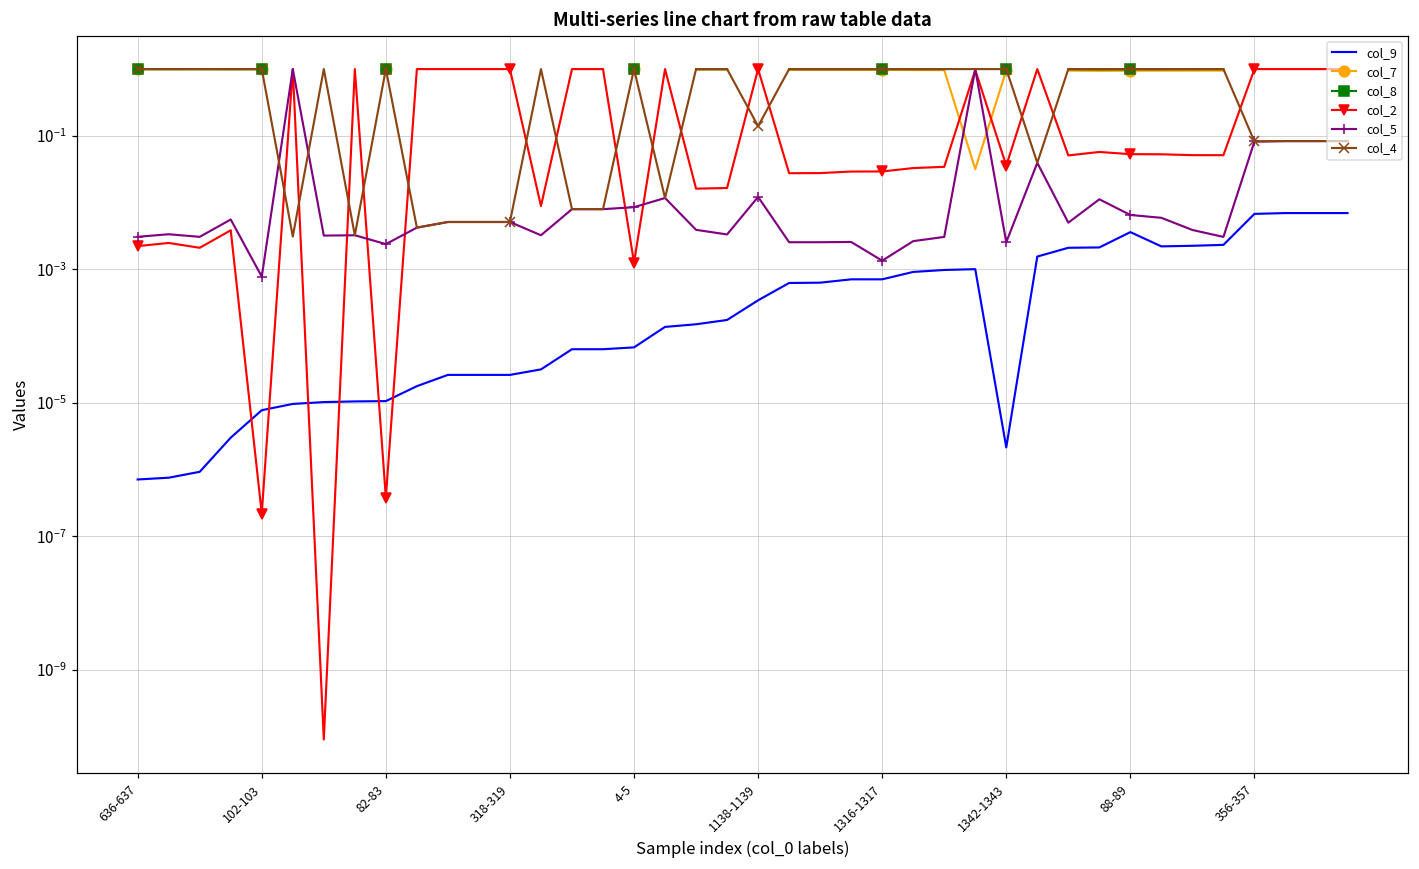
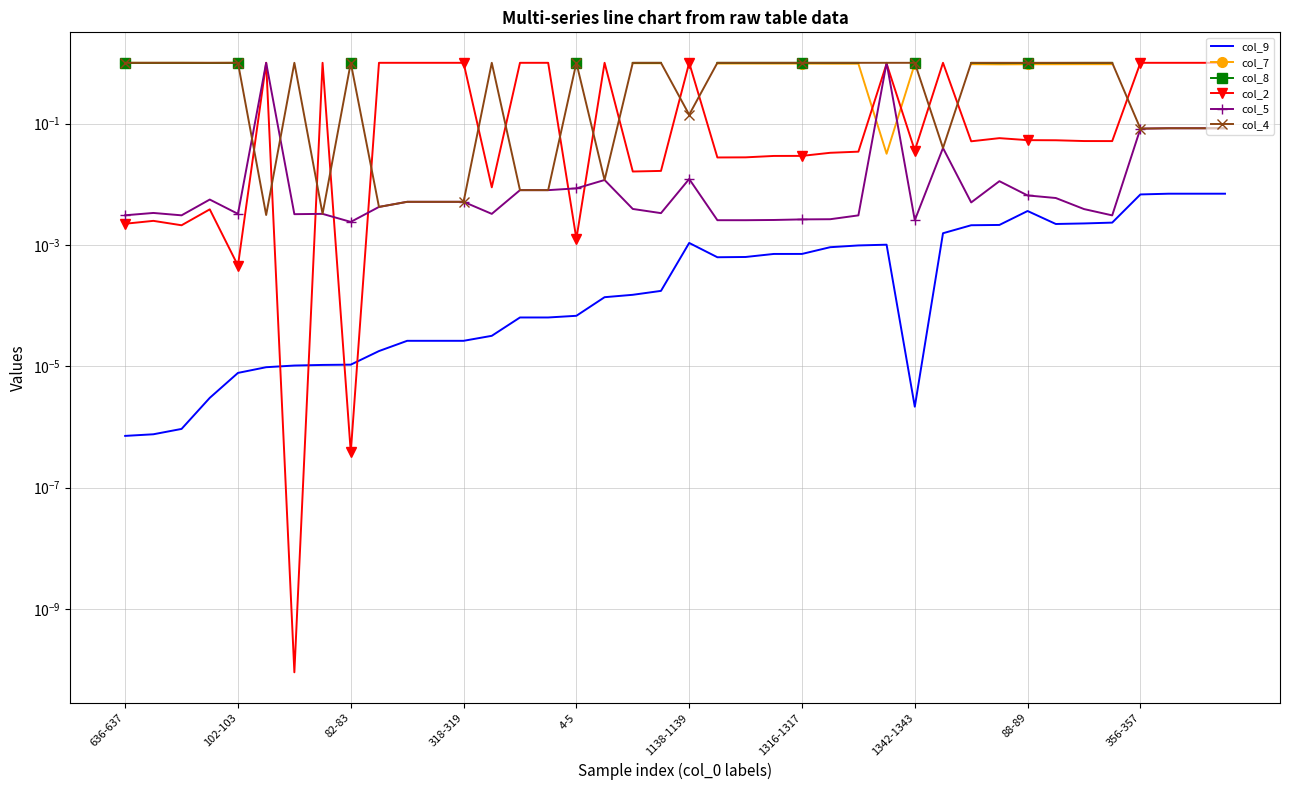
  {
    "col_9": {
      "636-637": 0.0000007,
      "102-103": 0.000008,
      "82-83": 0.000011,
      "318-319": 0.000026,
      "4-5": 0.00007,
-     "1138-1139": 0.0003,
+     "1138-1139": 0.0011,
      "1316-1317": 0.0007,
      "1342-1343": 0.0000022,
      "88-89": 0.004,
      "356-357": 0.007
    },
    "col_2": {
      "636-637": 0.0022,
-     "102-103": 0.00000022,
+     "102-103": 0.0005,
      "82-83": 0.0000004,
      "318-319": 1.0,
      "4-5": 0.0013,
      "1138-1139": 1.0,
      "1316-1317": 0.03,
      "1342-1343": 0.04,
      "88-89": 0.05,
      "356-357": 1.0
    },
    "col_5": {
      "636-637": 0.003,
-     "102-103": 0.0008,
+     "102-103": 0.003,
      "82-83": 0.0024,
      "4-5": 0.009,
      "1138-1139": 0.012,
-     "1316-1317": 0.0014,
+     "1316-1317": 0.0026,
      "1342-1343": 0.0026,
      "88-89": 0.007
    },
    "col_4": {
      "1138-1139": 0.14
    }
  }
